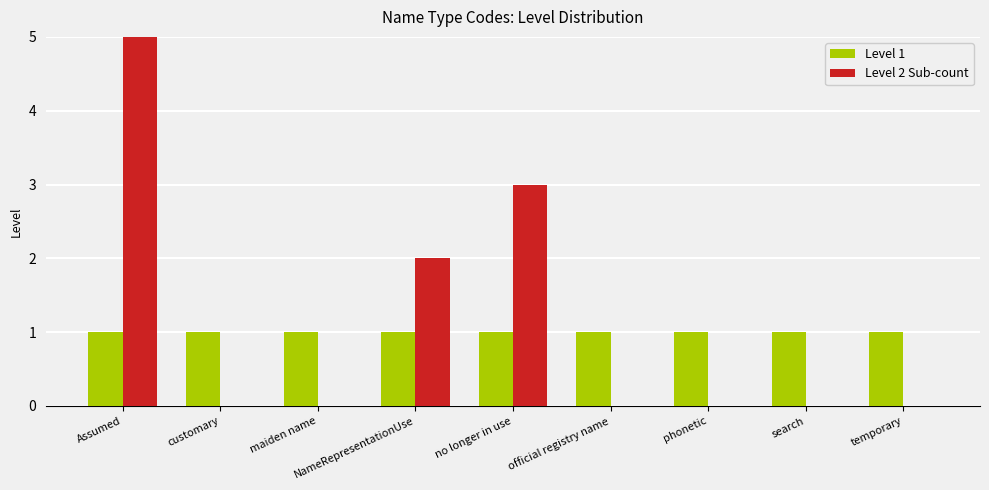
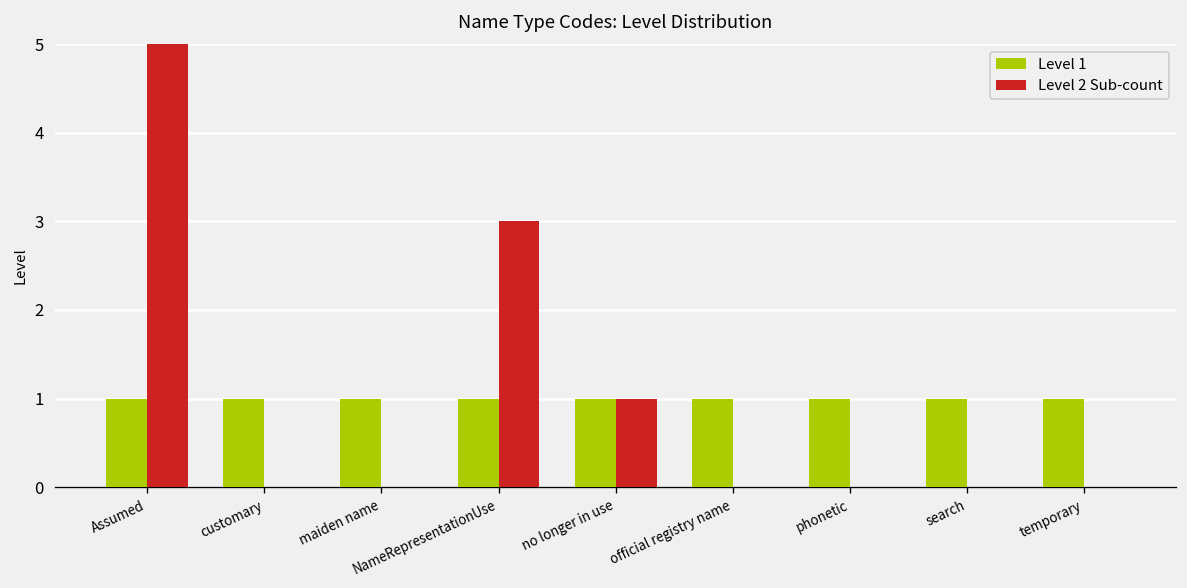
  {
    "Level 1": {
      "Assumed": 1,
      "customary": 1,
      "maiden name": 1,
      "NameRepresentationUse": 1,
      "no longer in use": 1,
      "official registry name": 1,
      "phonetic": 1,
      "search": 1,
      "temporary": 1
    },
    "Level 2 Sub-count": {
      "Assumed": 5,
      "customary": 0,
      "maiden name": 0,
-     "NameRepresentationUse": 2,
-     "no longer in use": 3,
+     "NameRepresentationUse": 3,
+     "no longer in use": 1,
      "official registry name": 0,
      "phonetic": 0,
      "search": 0,
      "temporary": 0
    }
  }
